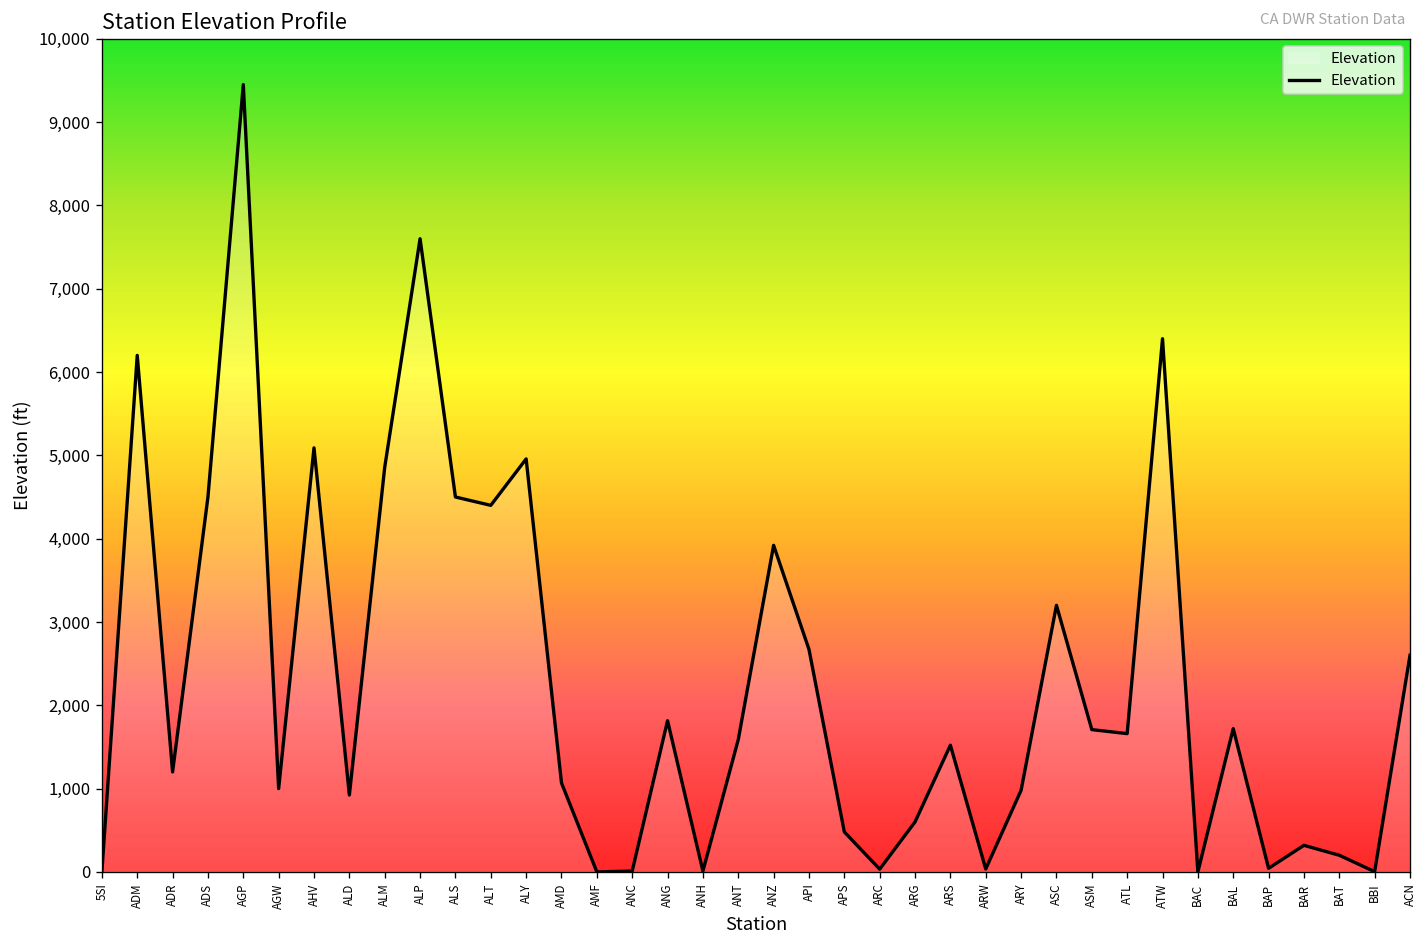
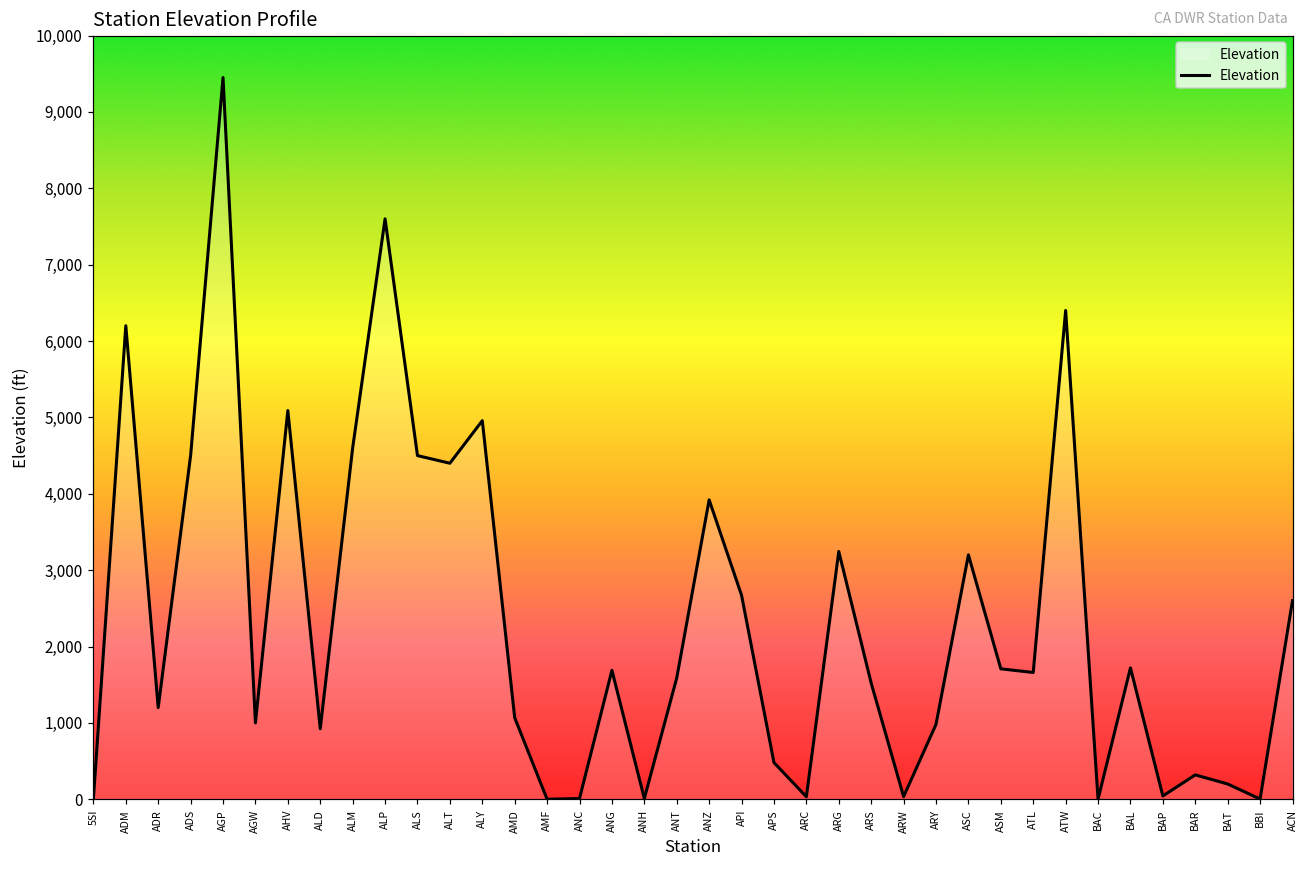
  {
    "5SI": "0",
    "ADM": "6,200",
    "ADR": "1,200",
    "ADS": "4,500",
    "AGP": "9,500",
    "AGW": "1,000",
    "AHV": "5,100",
    "ALD": "900",
-   "ALM": "4,900",
+   "ALM": "4,600",
    "ALP": "7,600",
    "ALS": "4,500",
    "ALT": "4,400",
    "ALY": "5,000",
    "AMD": "1,100",
    "AMF": "0",
    "ANC": "0",
-   "ANG": "1,800",
+   "ANG": "1,700",
    "ANH": "0",
    "ANT": "1,600",
    "ANZ": "3,900",
    "API": "2,700",
    "APS": "500",
    "ARC": "0",
-   "ARG": "600",
+   "ARG": "3,200",
    "ARS": "1,500",
    "ARW": "0",
    "ARY": "1,000",
    "ASC": "3,200",
    "ASM": "1,700",
    "ATL": "1,700",
    "ATW": "6,400",
    "BAC": "0",
    "BAL": "1,700",
    "BAP": "0",
    "BAR": "300",
    "BAT": "200",
    "BBI": "0",
    "ACN": "2,600"
  }
